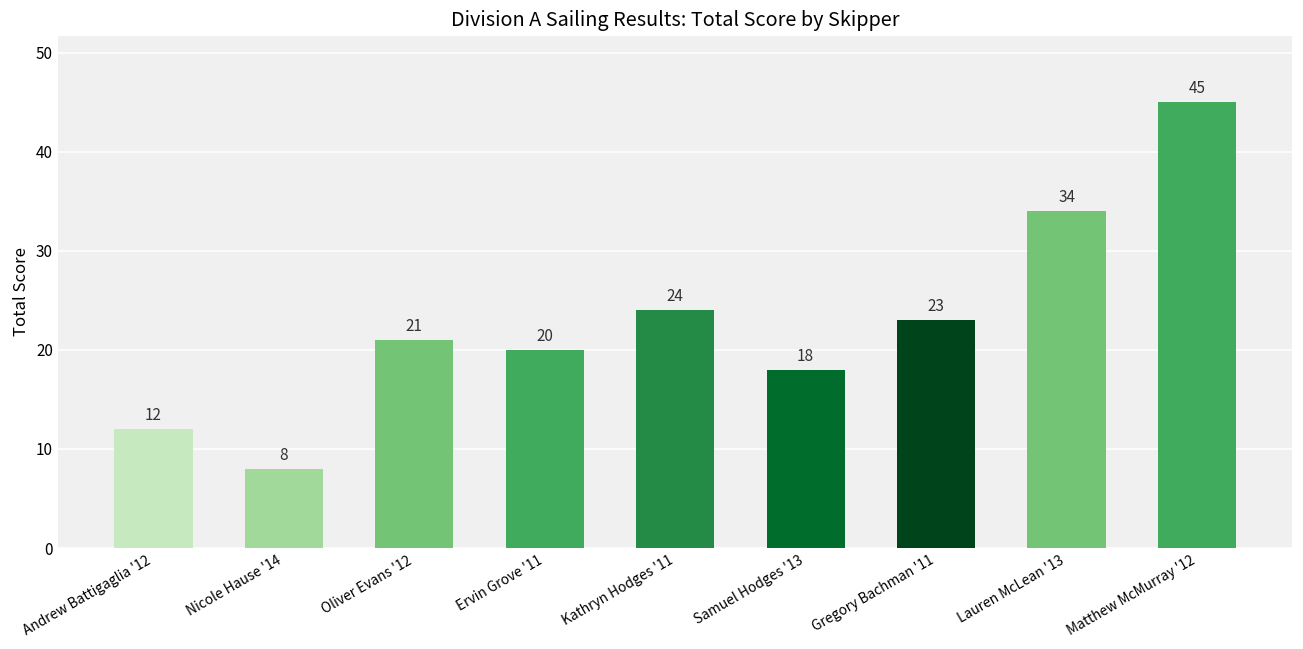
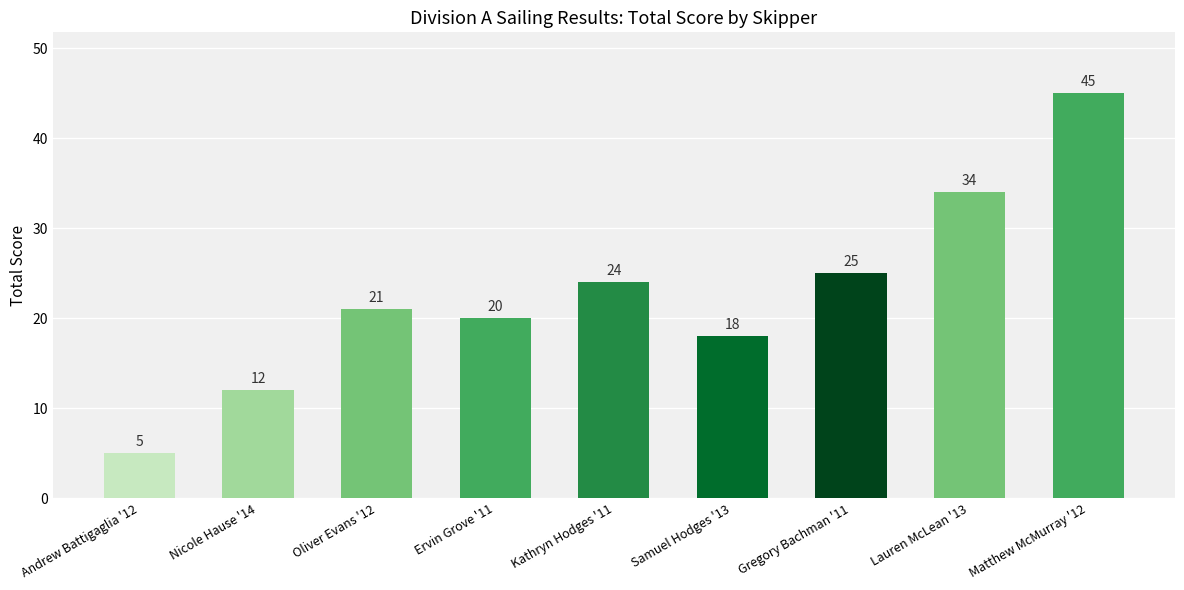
  {
-   "Andrew Battigaglia '12": 12,
-   "Nicole Hause '14": 8,
+   "Andrew Battigaglia '12": 5,
+   "Nicole Hause '14": 12,
    "Oliver Evans '12": 21,
    "Ervin Grove '11": 20,
    "Kathryn Hodges '11": 24,
    "Samuel Hodges '13": 18,
-   "Gregory Bachman '11": 23,
+   "Gregory Bachman '11": 25,
    "Lauren McLean '13": 34,
    "Matthew McMurray '12": 45
  }
